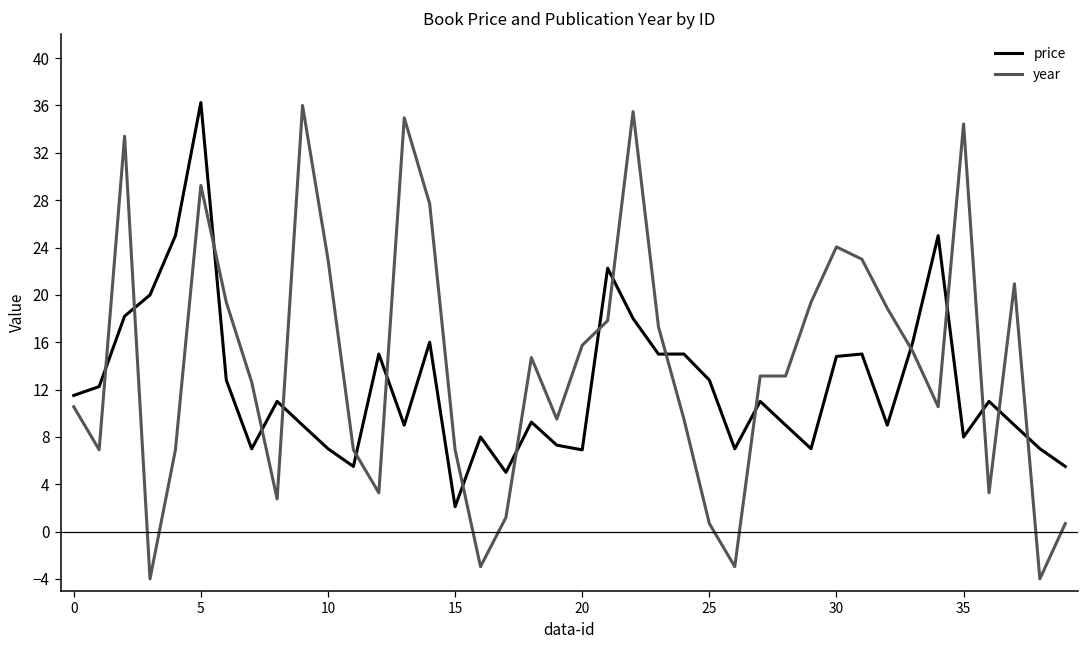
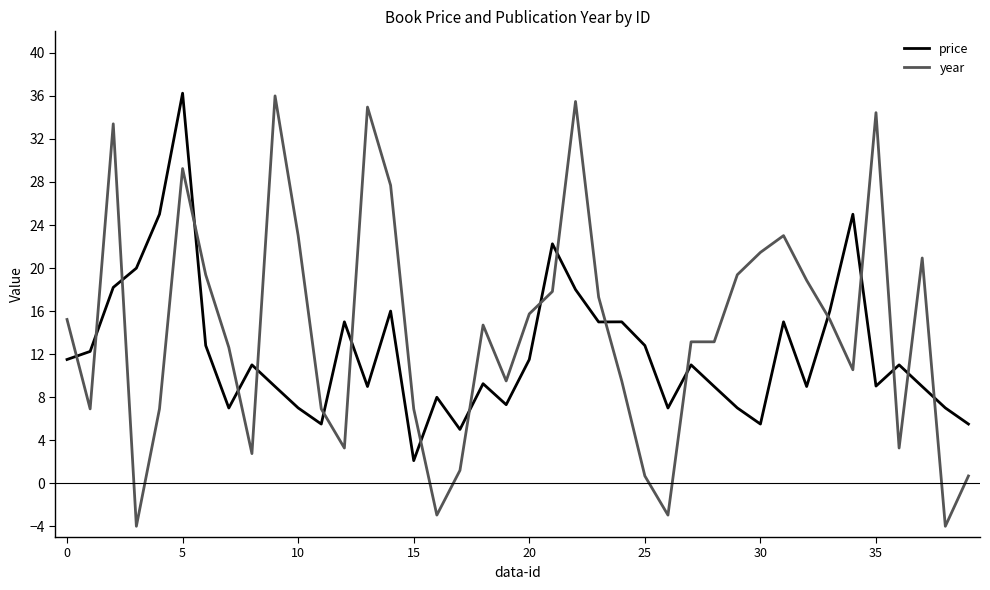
  {
    "price": {
      "0": 11.5,
      "5": 36.3,
      "10": 7.0,
      "15": 2.1,
-     "20": 6.9,
+     "20": 11.5,
      "25": 12.8,
-     "30": 14.8,
-     "35": 8.0
+     "30": 5.5,
+     "35": 9.0
    },
    "year": {
-     "0": 10.5,
+     "0": 15.2,
      "5": 29.2,
      "10": 23.0,
      "15": 6.9,
      "20": 15.7,
      "25": 0.7,
-     "30": 24.1,
+     "30": 21.5,
      "35": 34.4
    }
  }
